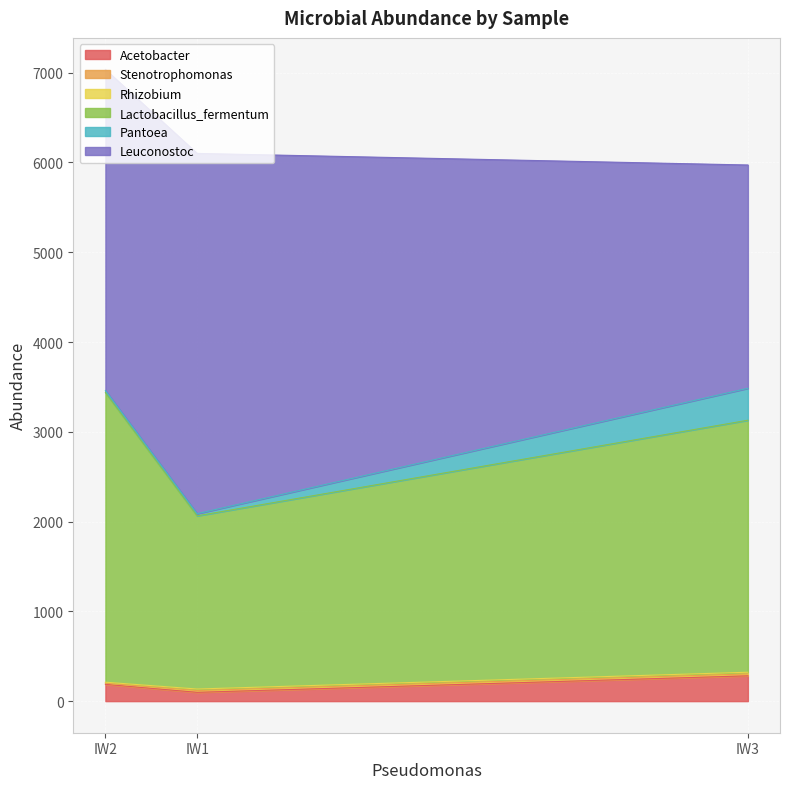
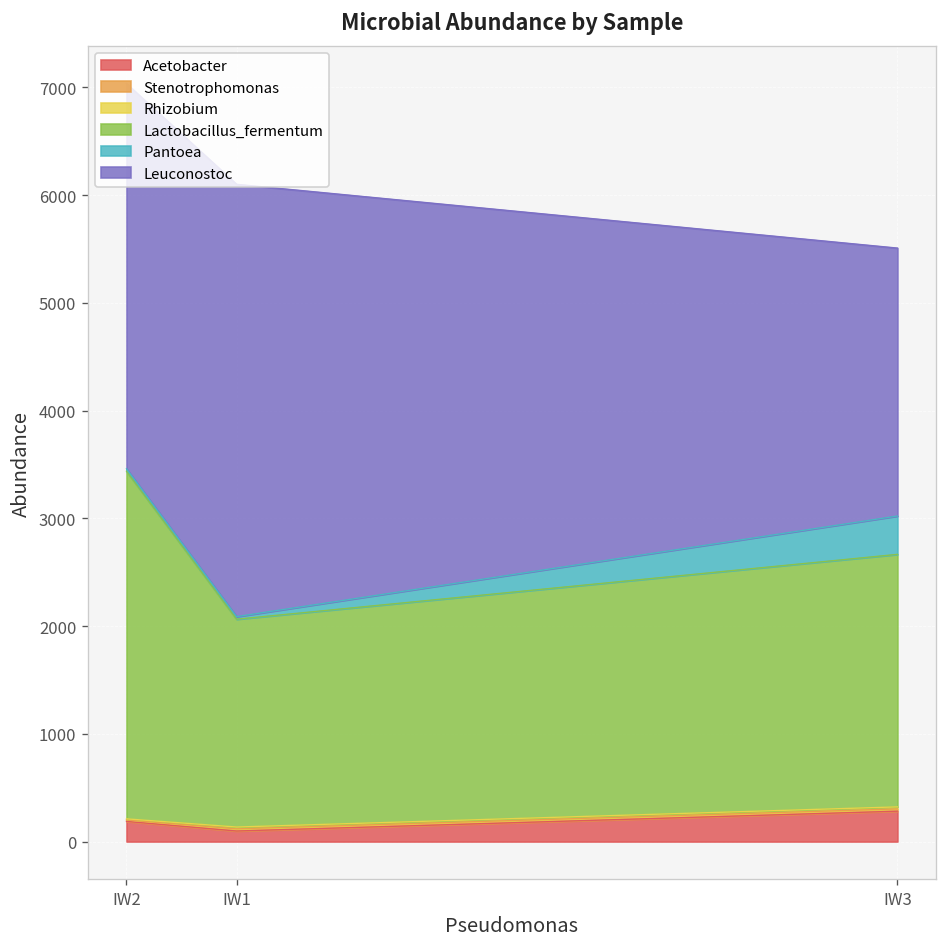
  {
    "Lactobacillus_fermentum": {
-     "IW3": 2800
+     "IW3": 2300
    },
    "Pantoea": {
      "IW3": 400
    },
    "Leuconostoc": {
      "IW3": 2500
    }
  }
